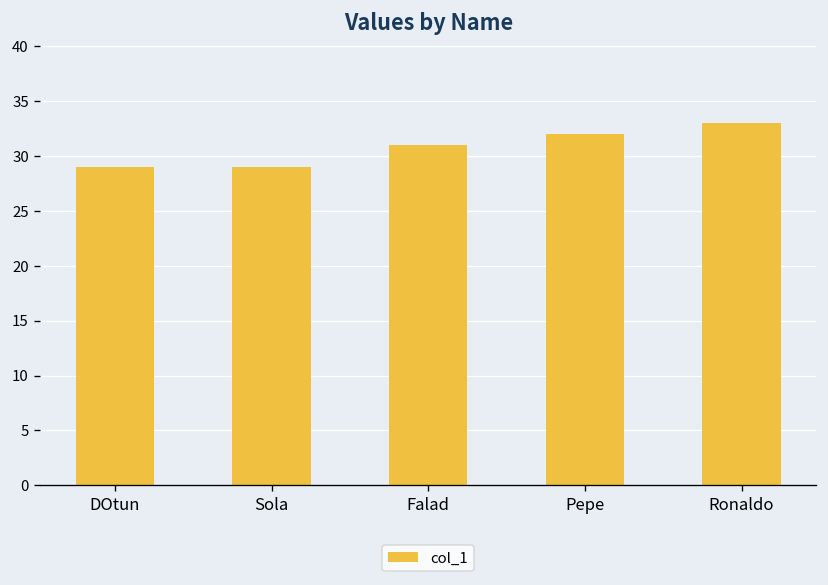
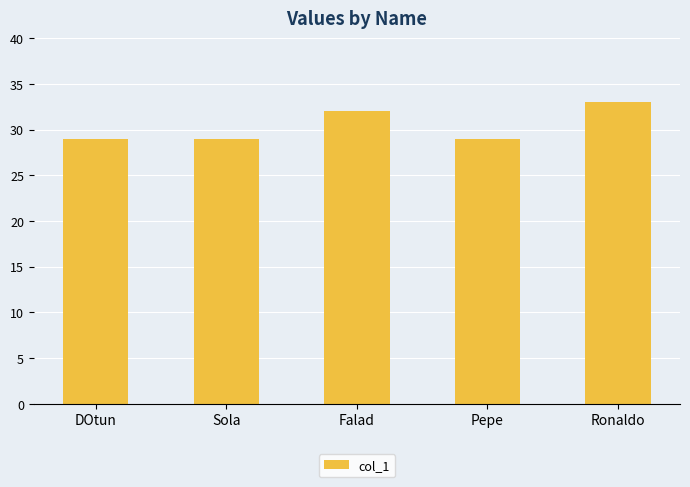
  {
    "DOtun": 29,
    "Sola": 29,
-   "Falad": 31,
-   "Pepe": 32,
+   "Falad": 32,
+   "Pepe": 29,
    "Ronaldo": 33
  }
